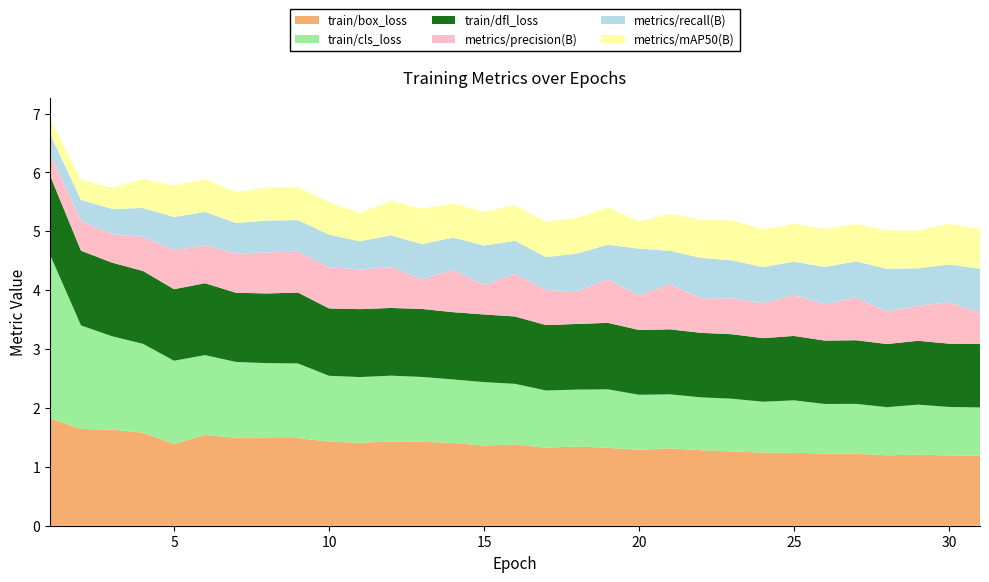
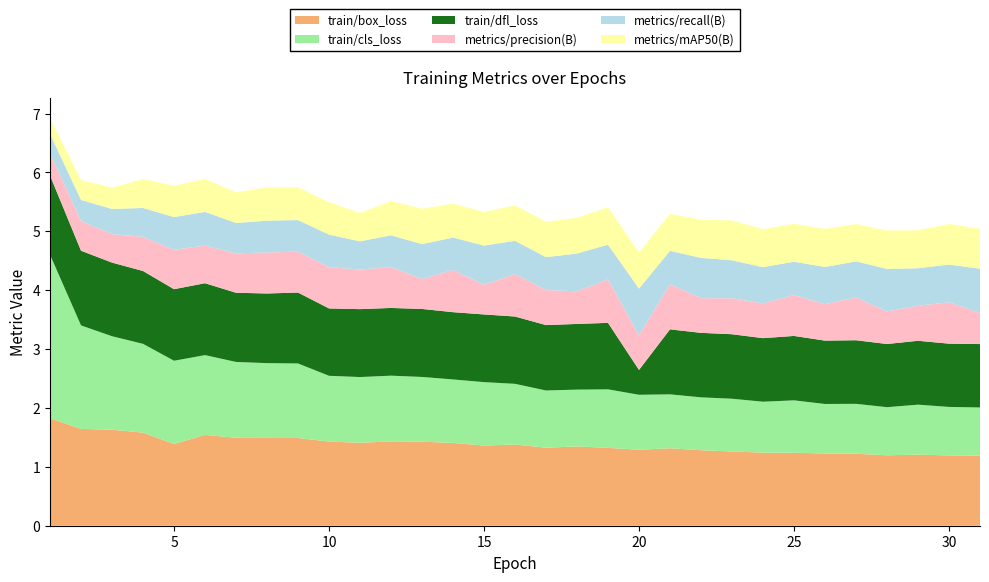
  {
    "train/box_loss": {
      "5": 1.4,
      "10": 1.4,
      "15": 1.4,
      "20": 1.3,
      "25": 1.2,
      "30": 1.2
    },
    "train/cls_loss": {
      "5": 1.4,
      "10": 1.1,
      "15": 1.1,
      "20": 0.9,
      "25": 0.9,
      "30": 0.8
    },
    "train/dfl_loss": {
      "5": 1.2,
      "10": 1.1,
      "15": 1.1,
-     "20": 1.1,
+     "20": 0.4,
      "25": 1.1,
      "30": 1.1
    },
    "metrics/precision(B)": {
      "5": 0.7,
      "10": 0.7,
      "15": 0.5,
      "20": 0.6,
      "25": 0.7,
      "30": 0.7
    },
    "metrics/recall(B)": {
      "5": 0.6,
      "10": 0.6,
      "15": 0.7,
      "20": 0.8,
      "25": 0.6,
      "30": 0.6
    },
    "metrics/mAP50(B)": {
      "5": 0.5,
      "10": 0.6,
      "15": 0.6,
-     "20": 0.5,
+     "20": 0.6,
      "25": 0.6,
      "30": 0.7
    }
  }
